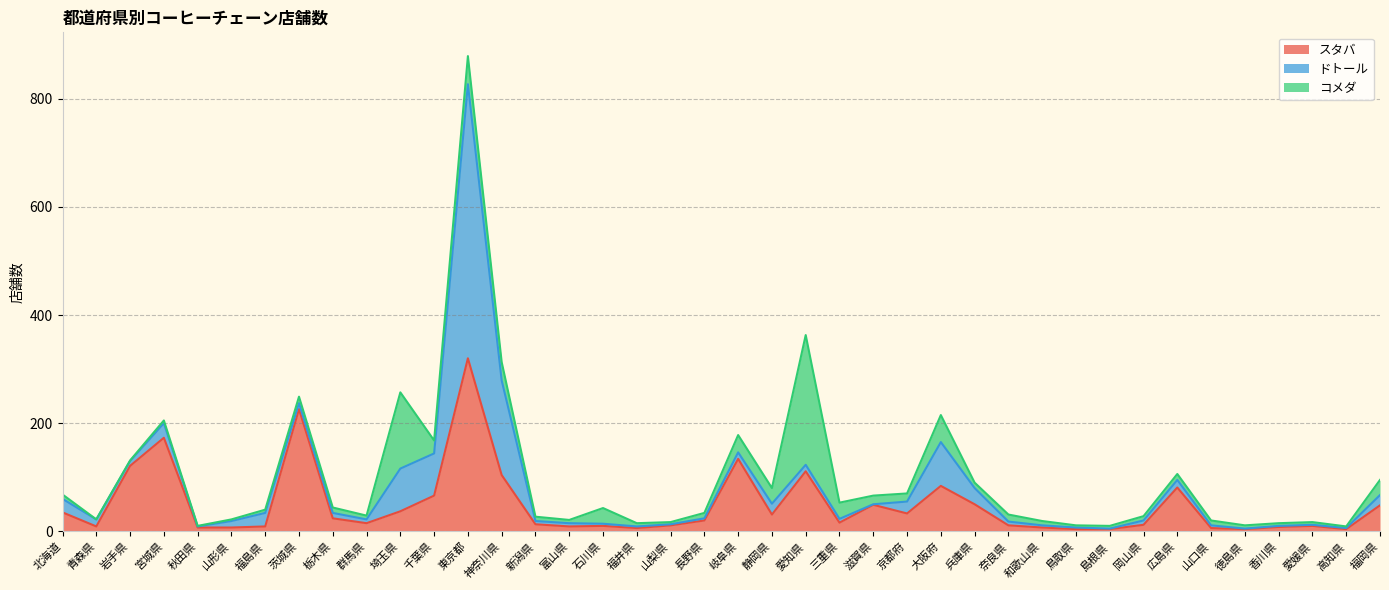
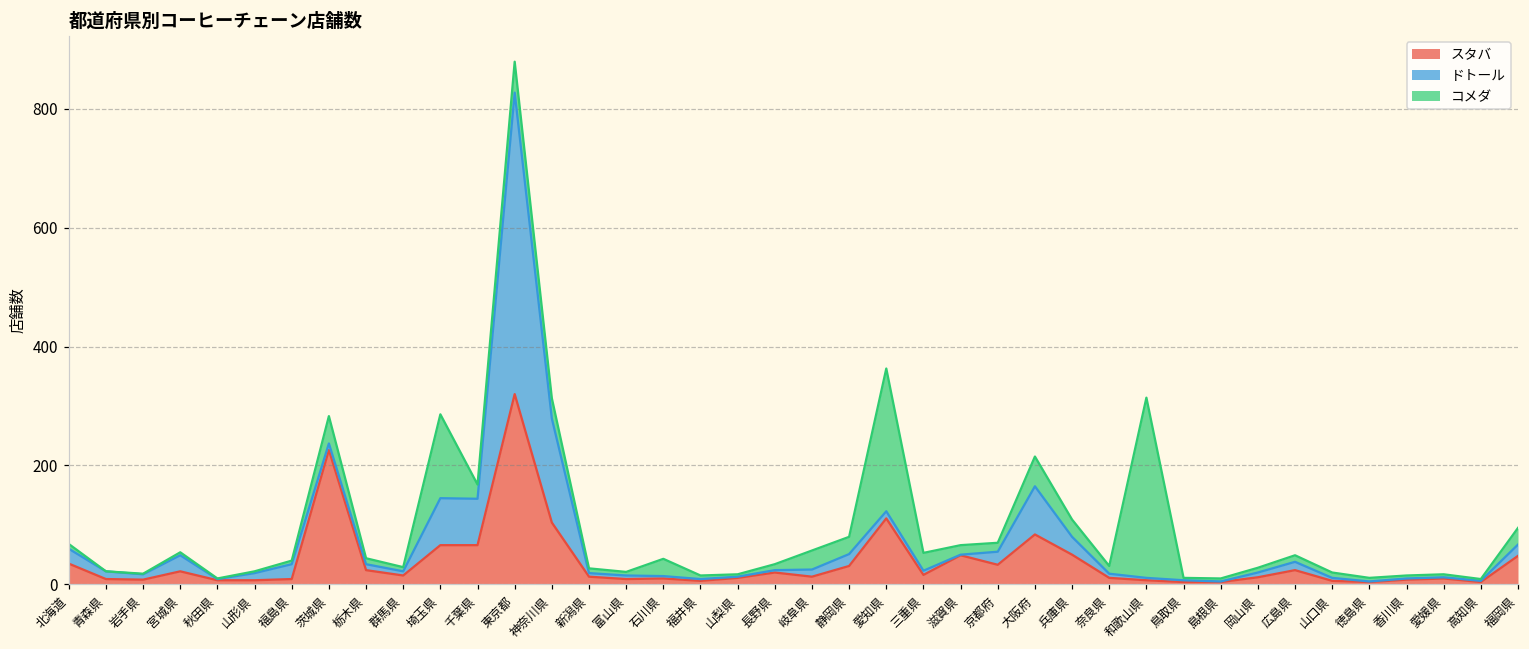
  {
    "スタバ": {
      "北海道": 40,
      "青森県": 10,
-     "岩手県": 120,
-     "宮城県": 170,
+     "岩手県": 10,
+     "宮城県": 20,
      "山形県": 10,
      "福島県": 10,
      "茨城県": 230,
      "栃木県": 20,
      "群馬県": 20,
-     "埼玉県": 40,
+     "埼玉県": 70,
      "千葉県": 70,
      "東京都": 320,
      "神奈川県": 100,
      "新潟県": 10,
      "富山県": 10,
-     "岐阜県": 130,
+     "岐阜県": 10,
      "静岡県": 30,
      "愛知県": 110,
      "三重県": 20,
      "京都府": 30,
      "大阪府": 80,
      "兵庫県": 50,
      "奈良県": 10,
      "岡山県": 10,
-     "広島県": 80,
+     "広島県": 20,
      "山口県": 10,
      "福岡県": 50
    },
    "ドトール": {
      "北海道": 30,
      "宮城県": 30,
      "福島県": 30,
      "茨城県": 10,
      "栃木県": 10,
      "群馬県": 10,
      "埼玉県": 80,
      "千葉県": 80,
      "東京都": 510,
      "神奈川県": 180,
      "新潟県": 10,
      "富山県": 10,
      "岐阜県": 10,
      "静岡県": 20,
      "愛知県": 10,
      "三重県": 10,
      "京都府": 20,
      "大阪府": 80,
      "兵庫県": 30,
      "奈良県": 10,
      "岡山県": 10,
      "広島県": 10,
      "山口県": 10,
      "福岡県": 20
    },
    "コメダ": {
      "北海道": 10,
      "宮城県": 10,
      "福島県": 10,
-     "茨城県": 10,
+     "茨城県": 50,
      "栃木県": 10,
      "群馬県": 10,
      "埼玉県": 140,
      "千葉県": 20,
      "東京都": 50,
      "神奈川県": 30,
      "新潟県": 10,
      "富山県": 10,
      "石川県": 30,
      "福井県": 10,
      "長野県": 10,
      "岐阜県": 30,
      "静岡県": 30,
      "愛知県": 240,
      "三重県": 30,
      "滋賀県": 20,
      "京都府": 20,
      "大阪府": 50,
-     "兵庫県": 10,
+     "兵庫県": 30,
      "奈良県": 10,
-     "和歌山県": 10,
+     "和歌山県": 300,
      "島根県": 10,
      "岡山県": 10,
      "広島県": 10,
      "山口県": 10,
      "徳島県": 10,
      "香川県": 10,
      "愛媛県": 10,
      "福岡県": 30
    }
  }
